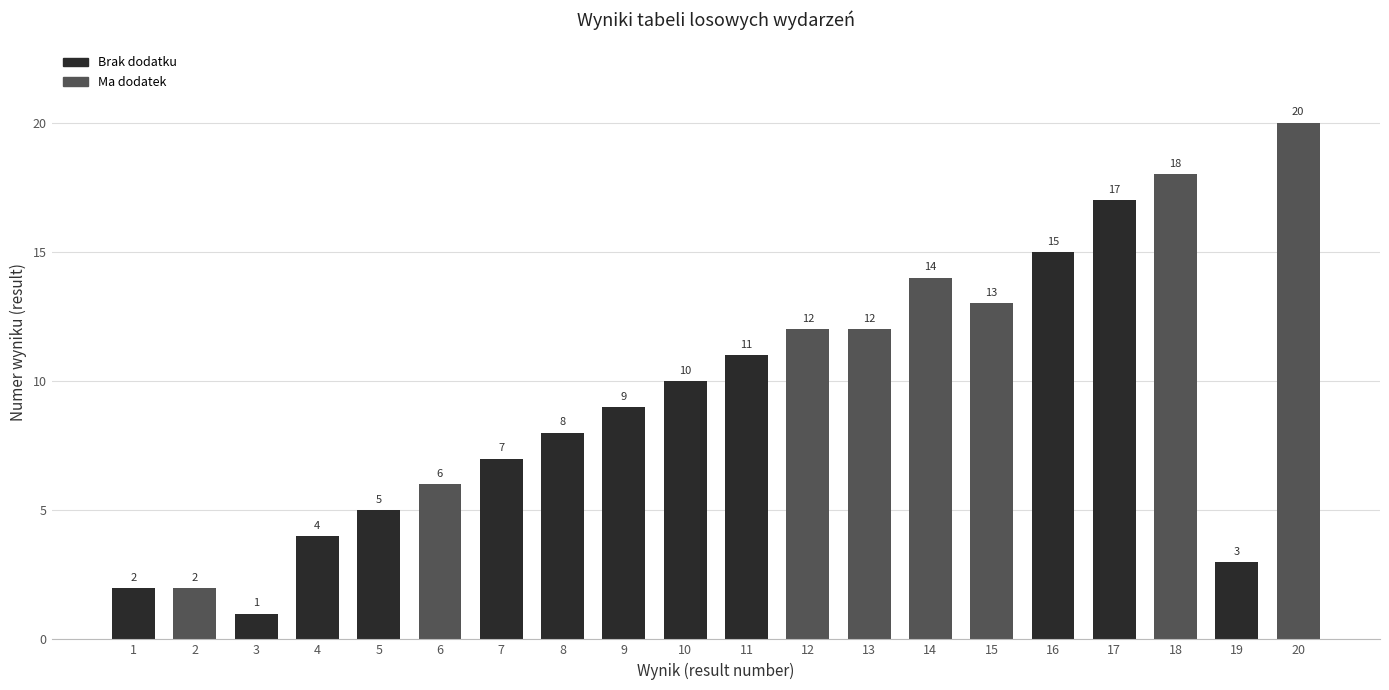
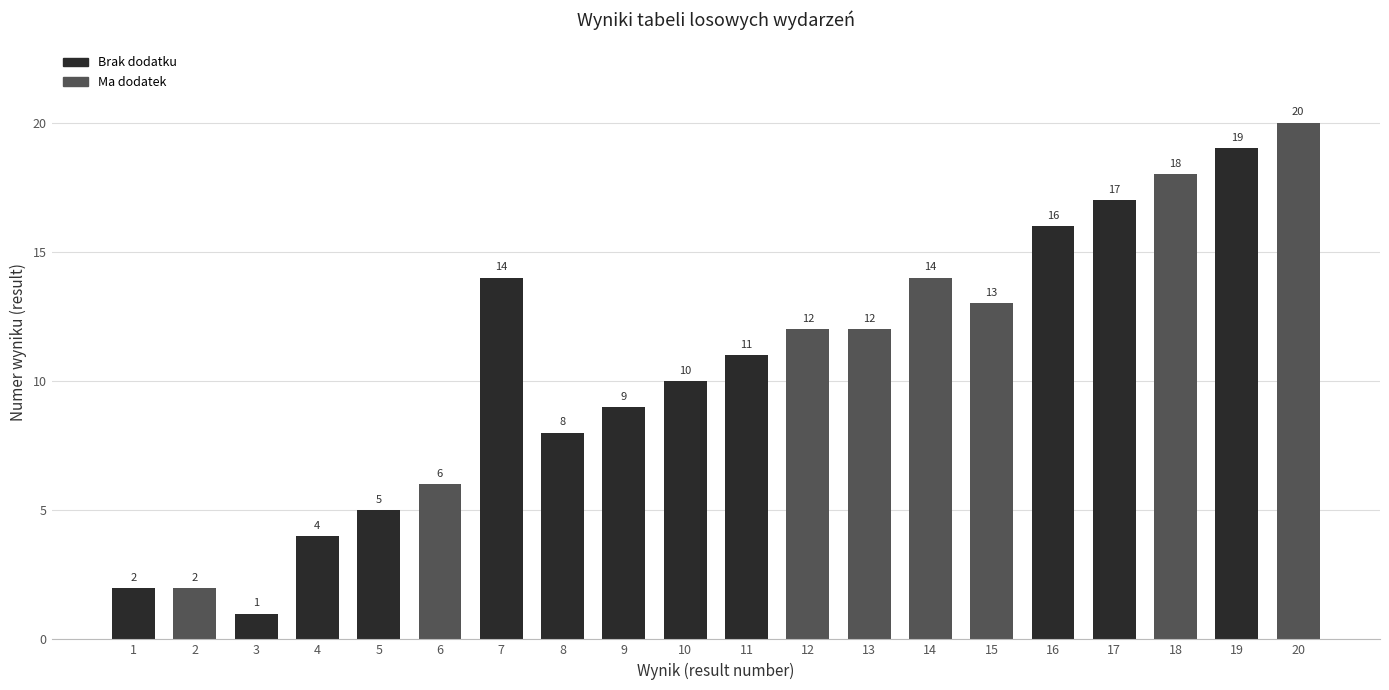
  {
    "1": 2,
    "2": 2,
    "3": 1,
    "4": 4,
    "5": 5,
    "6": 6,
-   "7": 7,
+   "7": 14,
    "8": 8,
    "9": 9,
    "10": 10,
    "11": 11,
    "12": 12,
    "13": 12,
    "14": 14,
    "15": 13,
-   "16": 15,
+   "16": 16,
    "17": 17,
    "18": 18,
-   "19": 3,
+   "19": 19,
    "20": 20
  }
